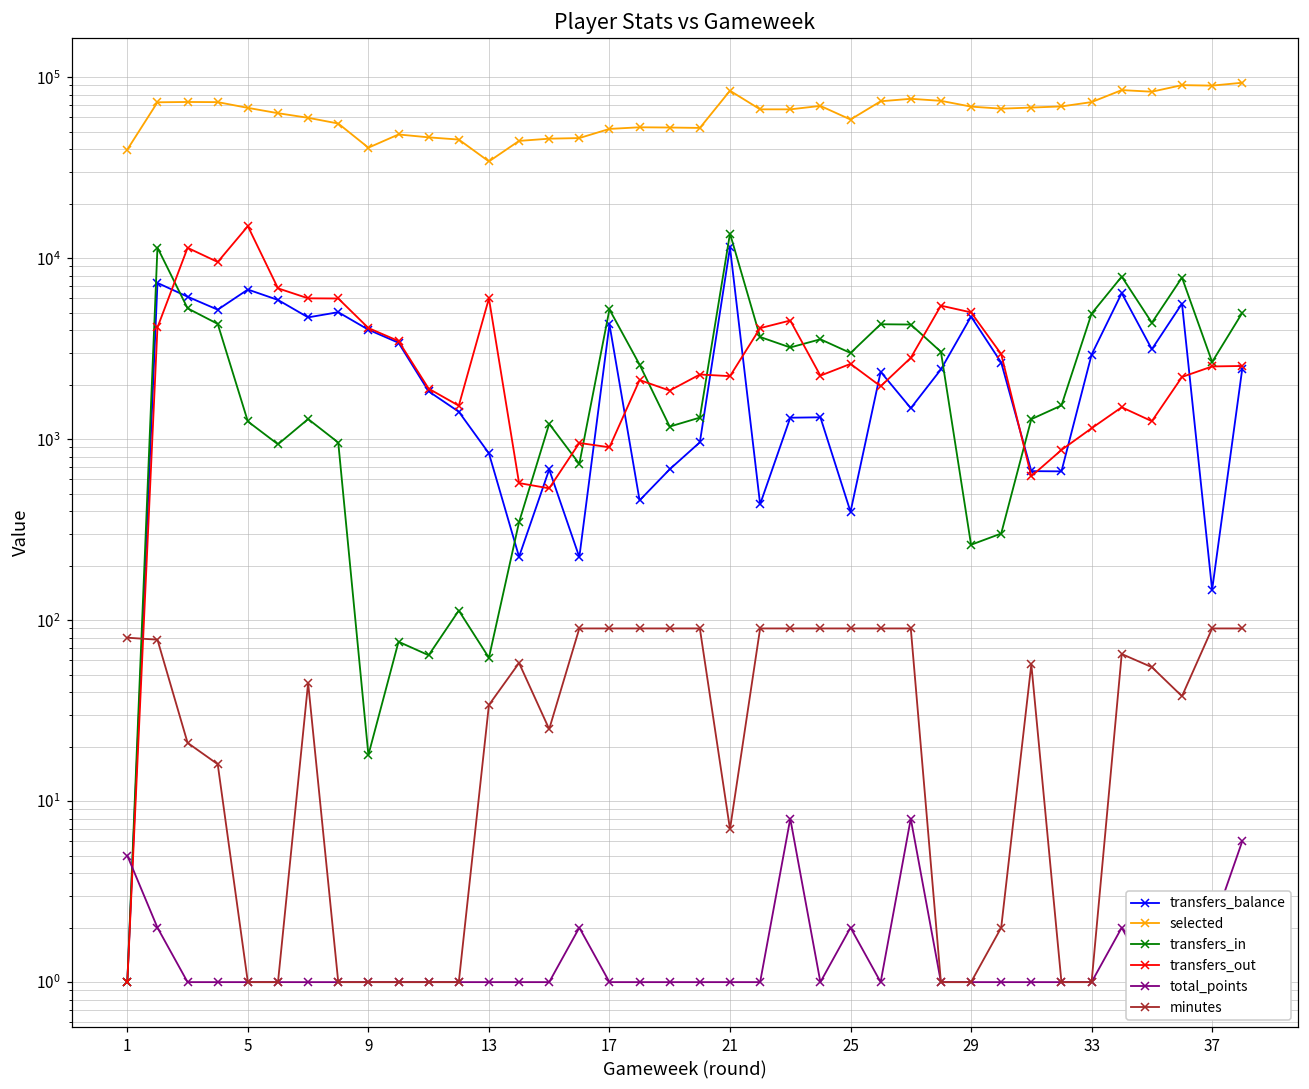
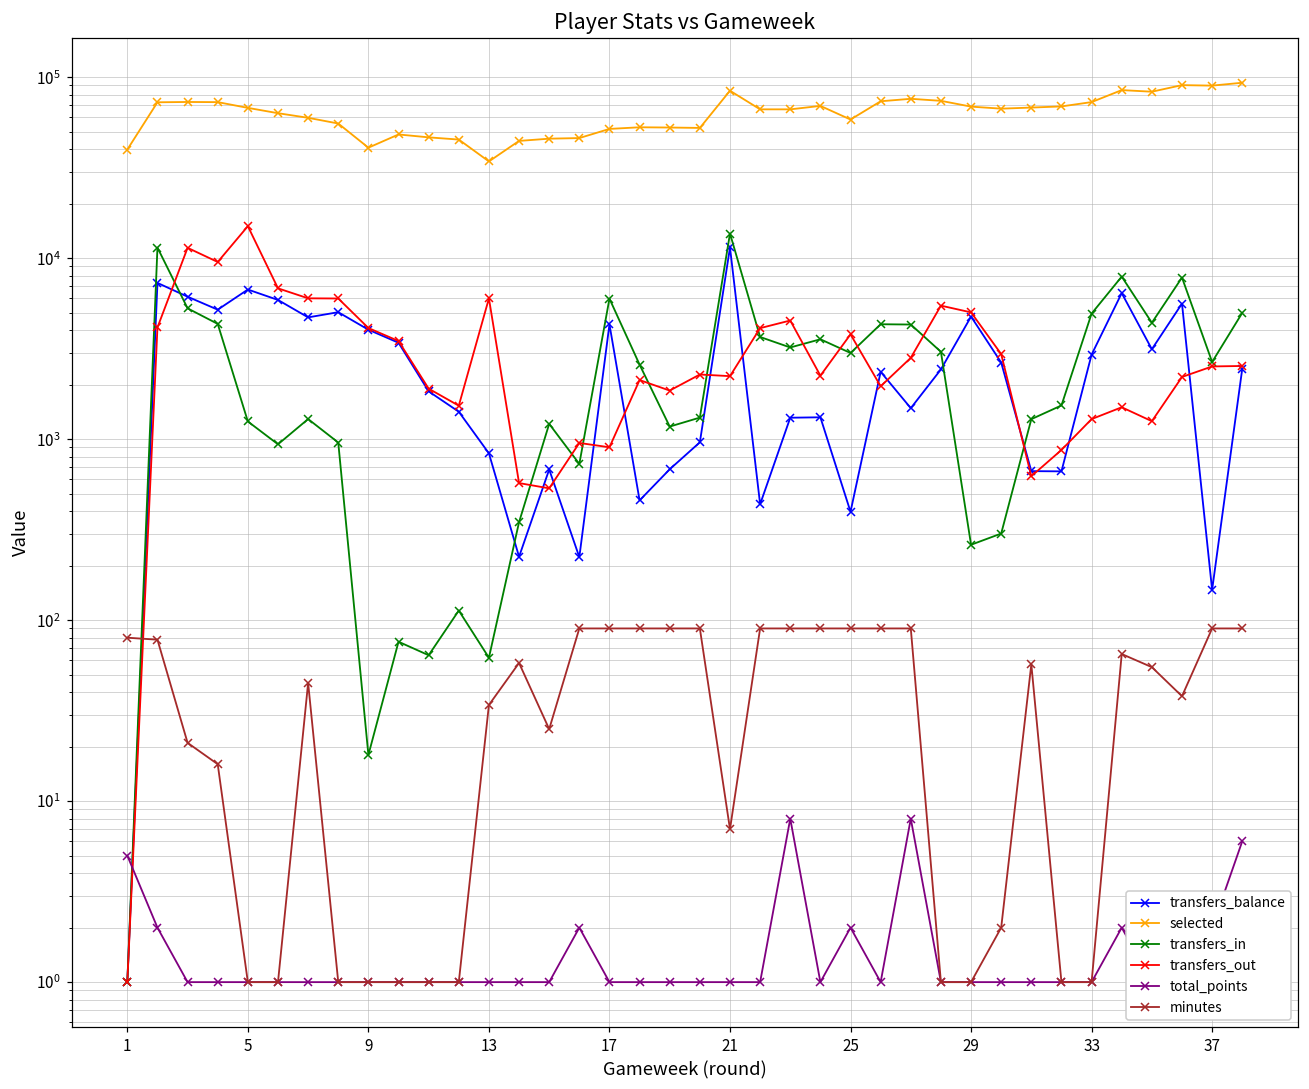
  {
    "transfers_balance": {
      "5": 6700,
      "13": 800,
      "17": 4300,
      "21": 11000,
      "25": 400,
      "29": 4800,
      "33": 2900,
      "37": 150
    },
    "selected": {
      "1": 40000,
      "5": 68000,
      "9": 41000,
      "13": 34000,
      "17": 52000,
      "21": 80000,
      "25": 58000,
      "29": 69000,
      "33": 70000,
      "37": 90000
    },
    "transfers_in": {
      "5": 1300,
      "9": 18,
      "13": 62,
-     "17": 5200,
+     "17": 6000,
      "21": 14000,
      "25": 3000,
      "29": 260,
      "33": 4900,
      "37": 2700
    },
    "transfers_out": {
      "5": 15000,
      "13": 6000,
      "17": 900,
      "21": 2200,
-     "25": 2600,
+     "25": 3800,
      "29": 5000,
-     "33": 1100,
+     "33": 1300,
      "37": 2500
    },
    "total_points": {
      "1": 5,
      "13": 1,
      "17": 1,
      "21": 1,
      "25": 2
    },
    "minutes": {
      "1": 80,
      "13": 34,
      "17": 90,
      "21": 7,
      "25": 90,
      "37": 90
    }
  }
